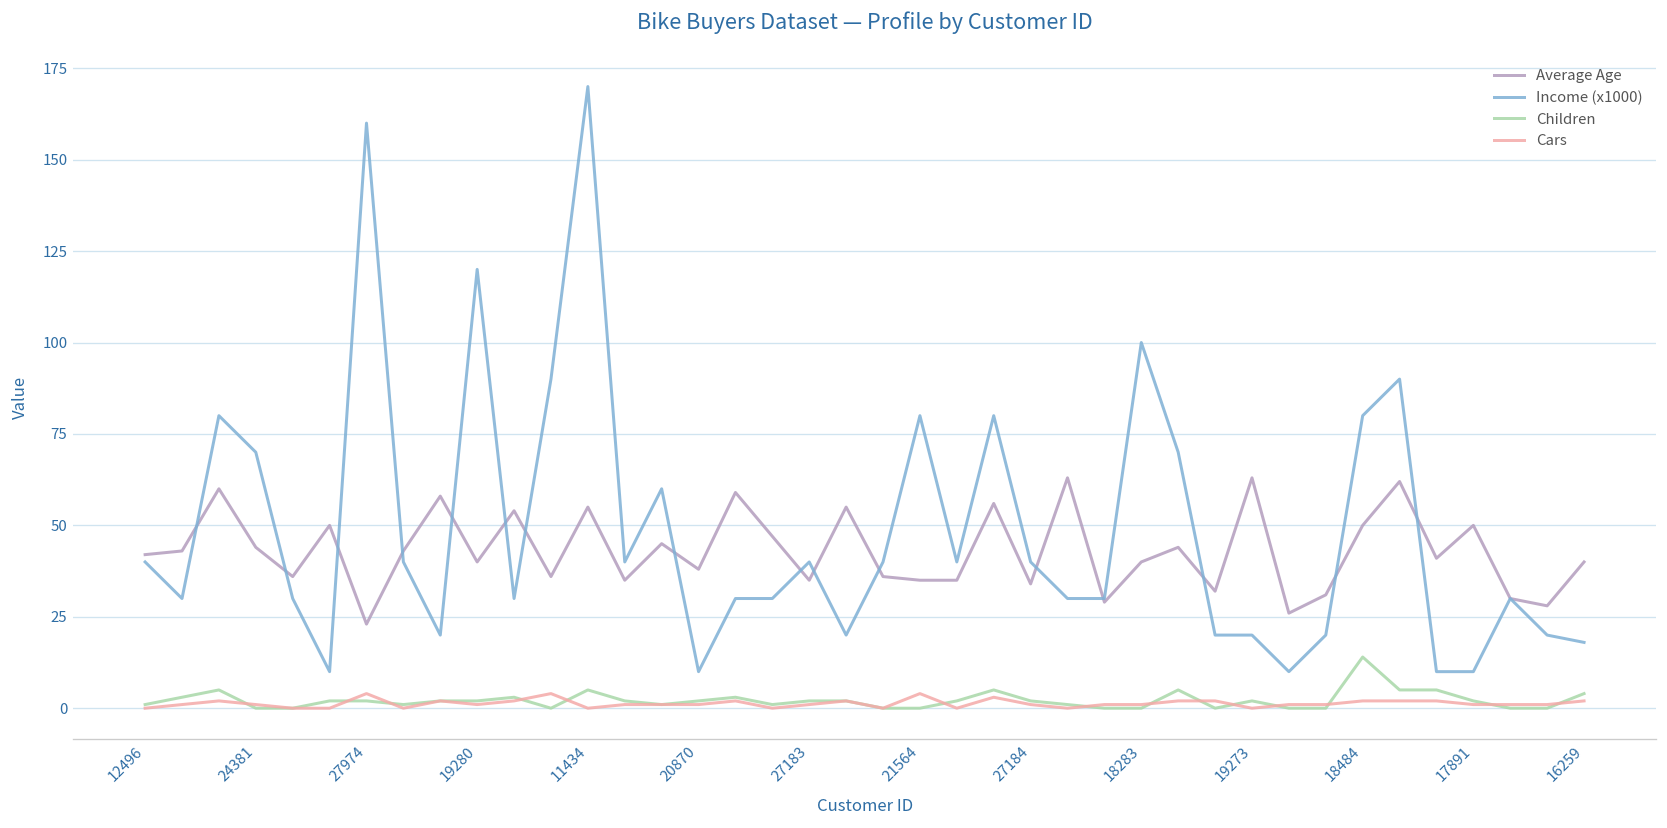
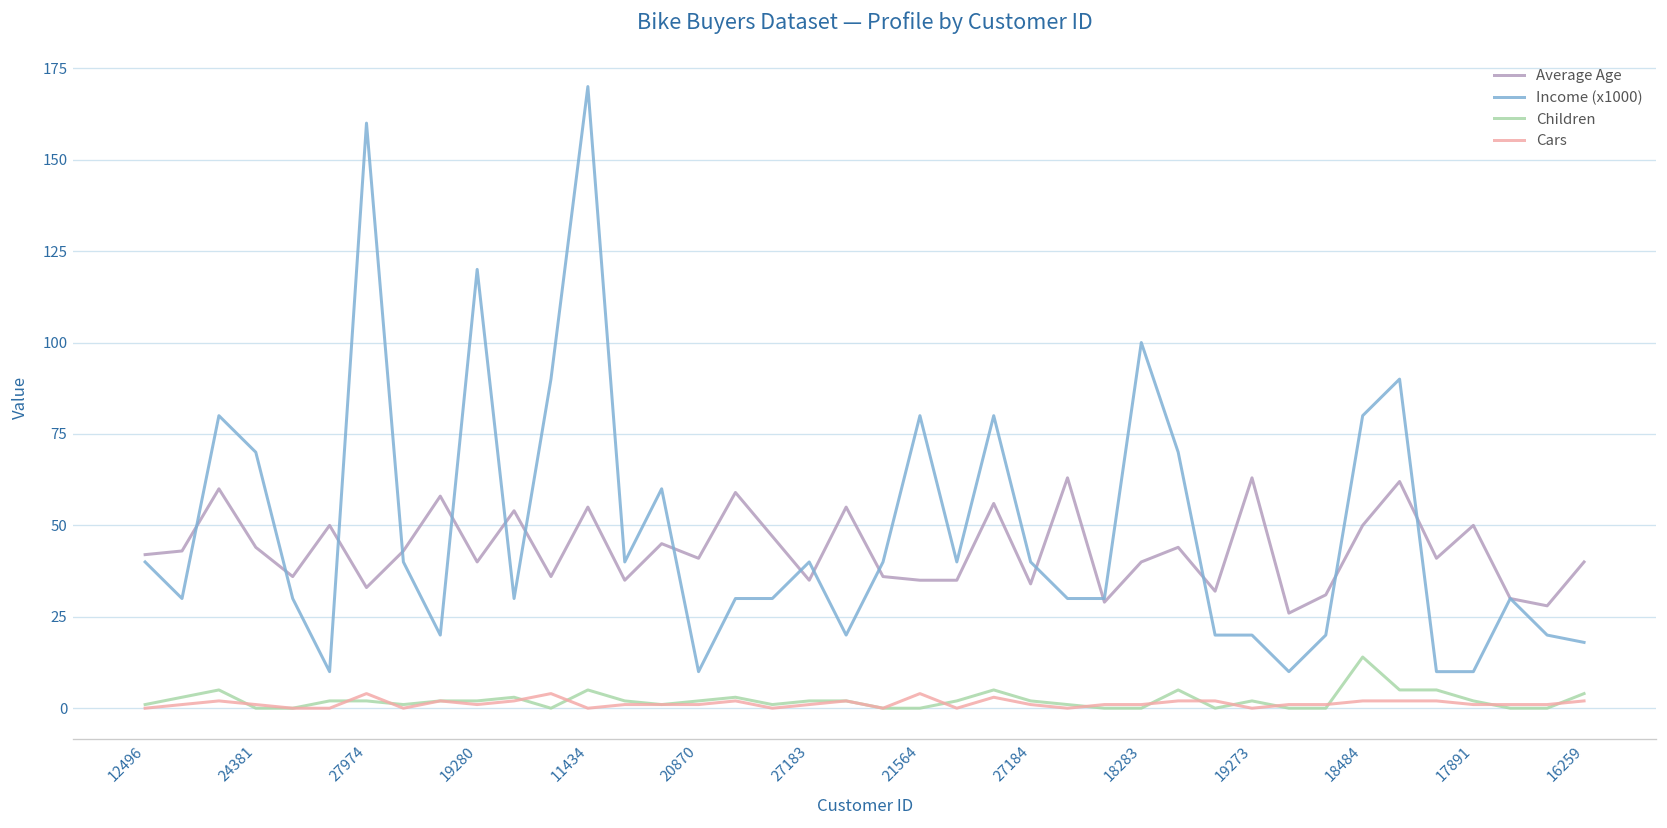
  {
    "Average Age": {
      "12496": 42,
      "24381": 44,
-     "27974": 23,
+     "27974": 33,
      "19280": 40,
      "11434": 55,
-     "20870": 38,
+     "20870": 41,
      "27183": 35,
      "21564": 35,
      "27184": 34,
      "18283": 40,
      "19273": 63,
      "18484": 50,
      "17891": 50,
      "16259": 40
    },
    "Income (x1000)": {
      "12496": 40,
      "24381": 70,
      "27974": 160,
      "19280": 120,
      "11434": 170,
      "20870": 10,
      "27183": 40,
      "21564": 80,
      "27184": 40,
      "18283": 100,
      "19273": 20,
      "18484": 80,
      "17891": 10,
      "16259": 18
    },
    "Children": {
      "12496": 1,
      "24381": 0,
      "27974": 2,
      "19280": 2,
      "11434": 5,
      "20870": 2,
      "27183": 2,
      "21564": 0,
      "27184": 2,
      "18283": 0,
      "19273": 2,
      "18484": 14,
      "17891": 2,
      "16259": 4
    },
    "Cars": {
      "12496": 0,
      "24381": 1,
      "27974": 4,
      "19280": 1,
      "11434": 0,
      "20870": 1,
      "27183": 1,
      "21564": 4,
      "27184": 1,
      "18283": 1,
      "19273": 0,
      "18484": 2,
      "17891": 1,
      "16259": 2
    }
  }
